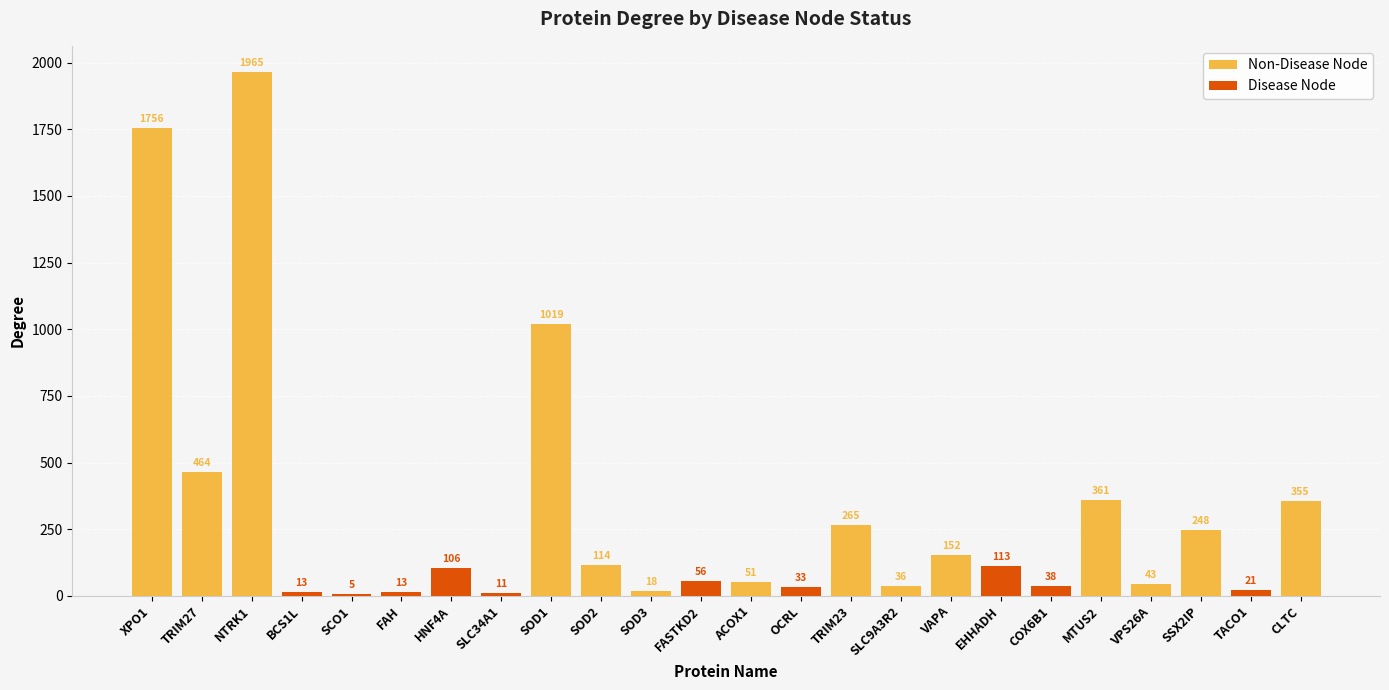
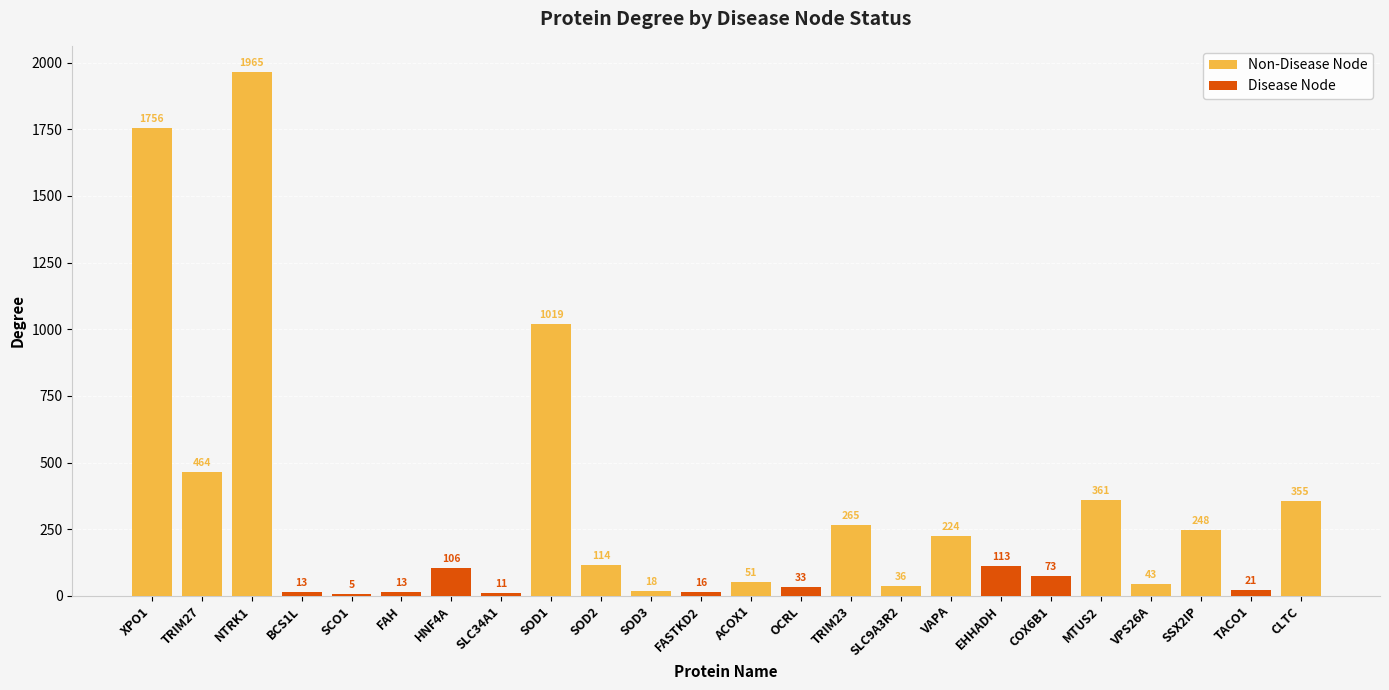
  {
    "Non-Disease Node": {
      "XPO1": 1756,
      "TRIM27": 464,
      "NTRK1": 1965,
      "SOD1": 1019,
      "SOD2": 114,
      "SOD3": 18,
      "ACOX1": 51,
      "TRIM23": 265,
      "SLC9A3R2": 36,
-     "VAPA": 152,
+     "VAPA": 224,
      "MTUS2": 361,
      "VPS26A": 43,
      "SSX2IP": 248,
      "CLTC": 355
    },
    "Disease Node": {
      "BCS1L": 13,
      "SCO1": 5,
      "FAH": 13,
      "HNF4A": 106,
      "SLC34A1": 11,
-     "FASTKD2": 56,
+     "FASTKD2": 16,
      "OCRL": 33,
      "EHHADH": 113,
-     "COX6B1": 38,
+     "COX6B1": 73,
      "TACO1": 21
    }
  }
